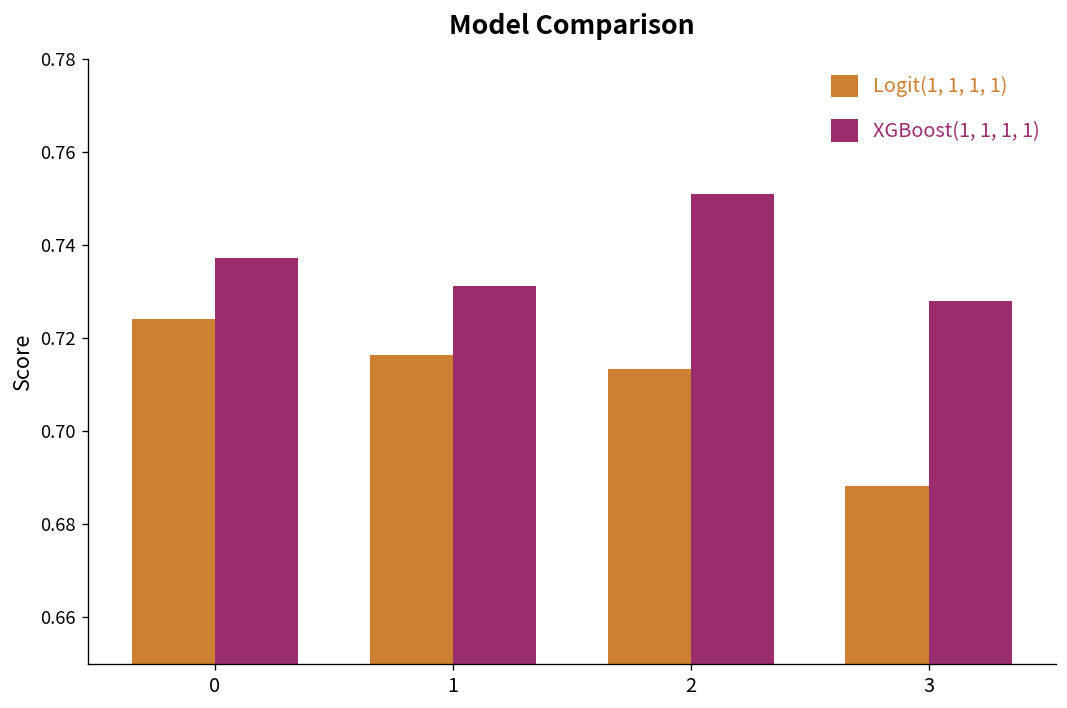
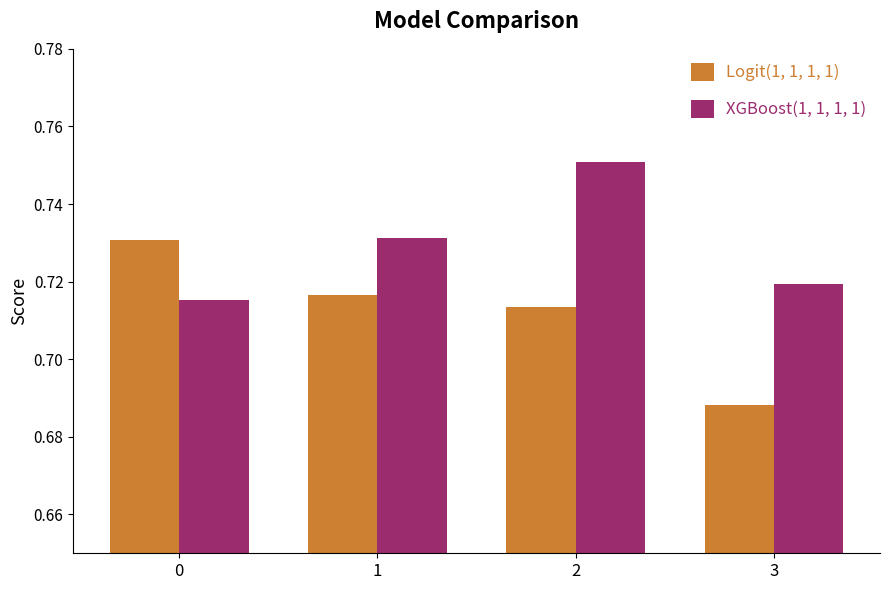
  {
    "Logit(1, 1, 1, 1)": {
-     "0": 0.724,
+     "0": 0.731,
      "1": 0.716,
      "2": 0.713,
      "3": 0.688
    },
    "XGBoost(1, 1, 1, 1)": {
-     "0": 0.737,
+     "0": 0.715,
      "1": 0.731,
      "2": 0.751,
-     "3": 0.728
+     "3": 0.719
    }
  }
